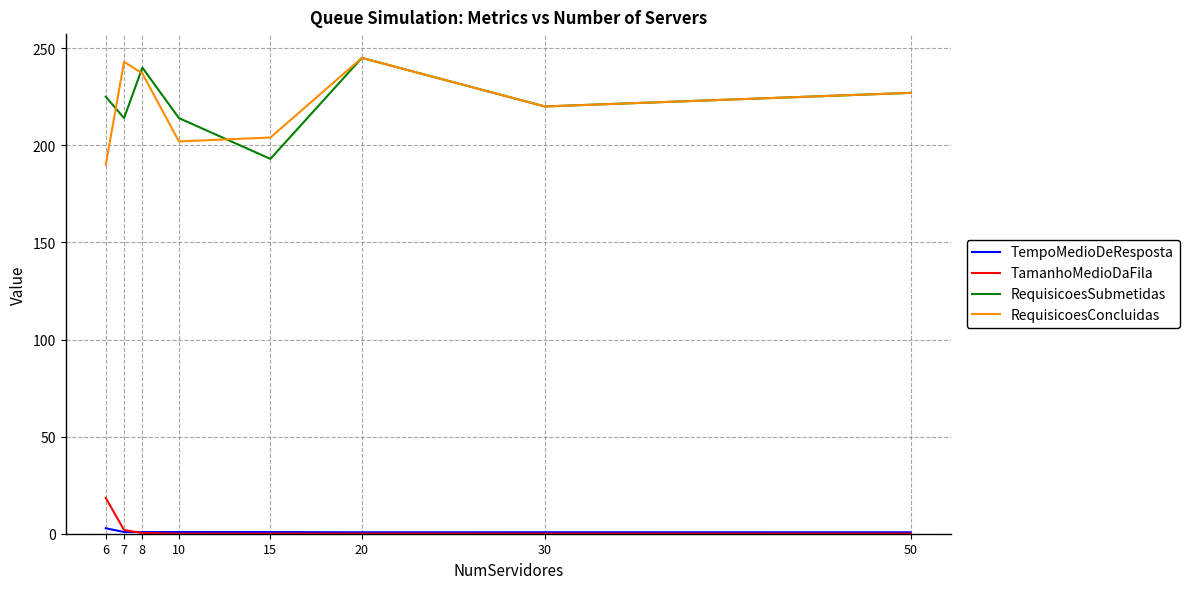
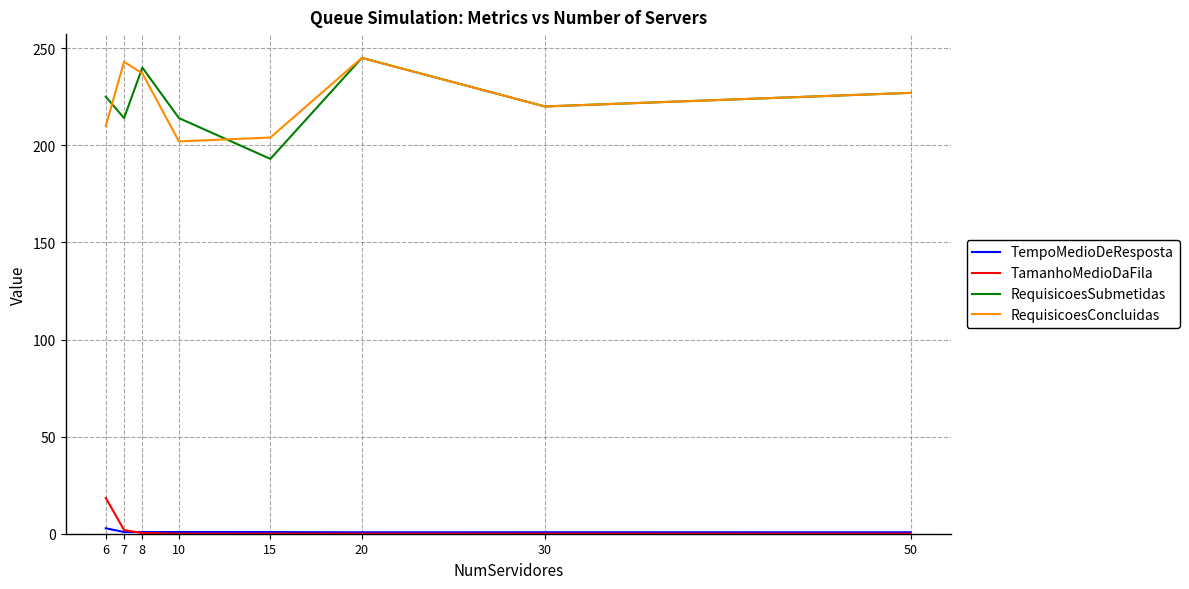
  {
    "TempoMedioDeResposta": {
      "6": 3
    },
    "TamanhoMedioDaFila": {
      "6": 18
    },
    "RequisicoesSubmetidas": {
      "6": 225,
      "7": 214,
      "8": 240,
      "10": 214,
      "15": 193
    },
    "RequisicoesConcluidas": {
-     "6": 190,
+     "6": 210,
      "7": 243,
      "8": 237,
      "10": 202,
      "15": 204
    }
  }
